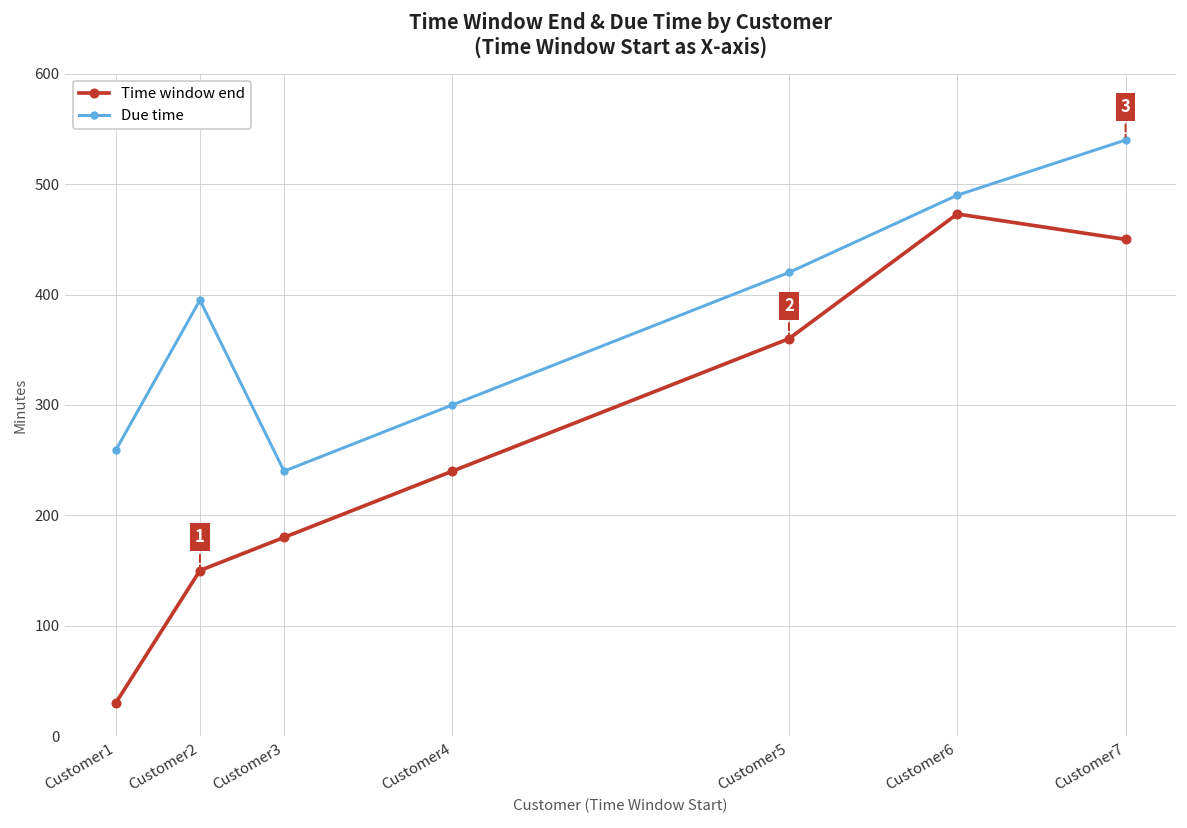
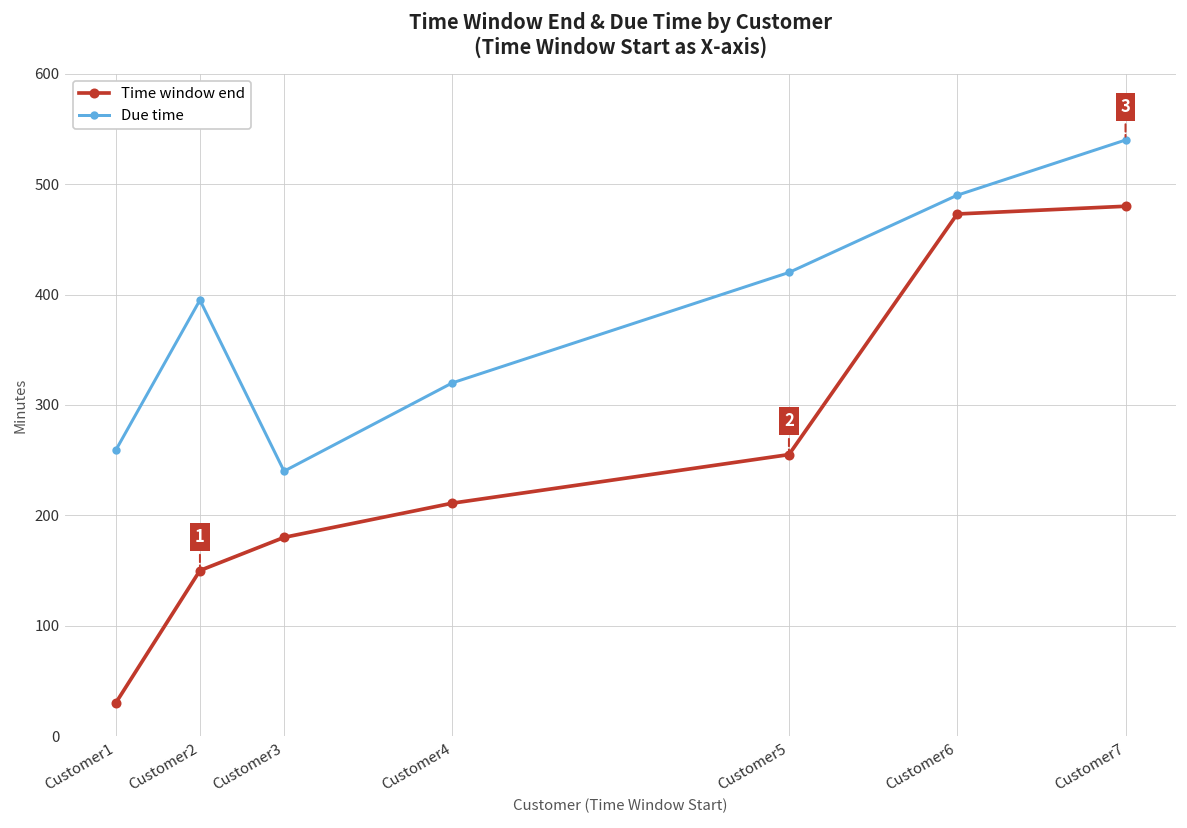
  {
    "Time window end": {
      "Customer1": 30,
      "Customer3": 180,
-     "Customer4": 240,
-     "Customer5": 360,
+     "Customer4": 210,
+     "Customer5": 260,
      "Customer6": 470,
-     "Customer7": 450
+     "Customer7": 480
    },
    "Due time": {
      "Customer1": 260,
      "Customer2": 400,
      "Customer3": 240,
-     "Customer4": 300,
+     "Customer4": 320,
      "Customer5": 420,
      "Customer6": 490
    }
  }
